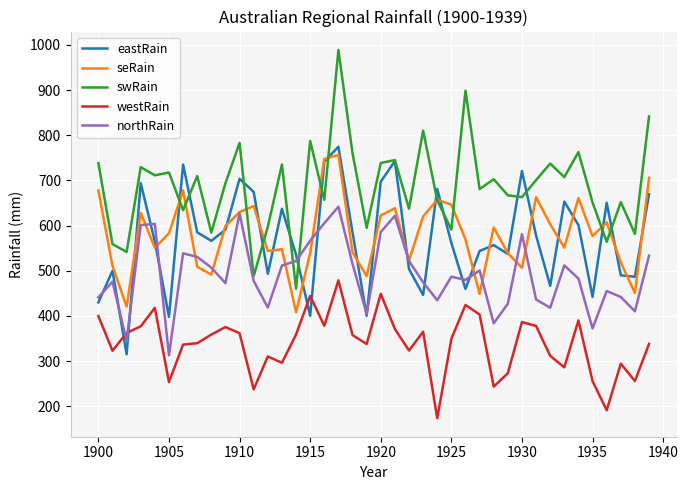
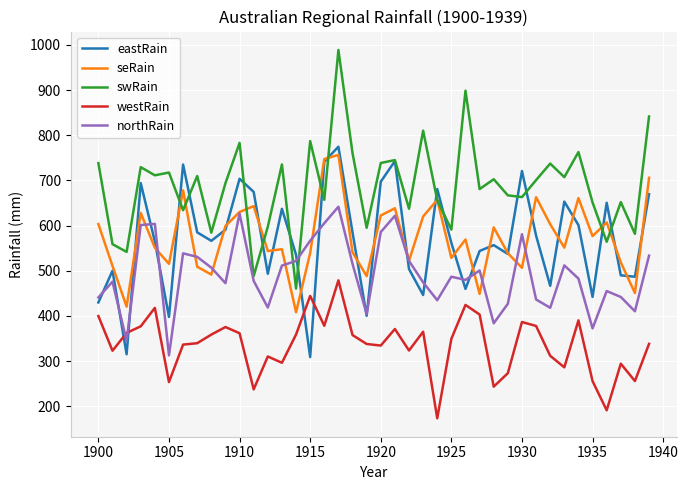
  {
    "eastRain": {
      "1900": 430,
      "1905": 400,
      "1910": 700,
-     "1915": 400,
+     "1915": 310,
      "1920": 700,
      "1925": 560,
      "1930": 720,
      "1935": 440
    },
    "seRain": {
-     "1900": 680,
-     "1905": 580,
+     "1900": 600,
+     "1905": 520,
      "1915": 540,
      "1920": 620,
-     "1925": 650,
+     "1925": 530,
      "1930": 510,
      "1935": 580
    },
    "swRain": {
      "1900": 740,
      "1905": 720,
      "1910": 780,
      "1915": 790,
      "1920": 740,
      "1925": 590,
      "1930": 660,
      "1935": 650
    },
    "westRain": {
      "1900": 400,
      "1905": 250,
      "1910": 360,
      "1915": 440,
-     "1920": 450,
+     "1920": 330,
      "1925": 350,
      "1930": 390,
      "1935": 260
    },
    "northRain": {
      "1900": 440,
      "1905": 310,
      "1915": 570,
      "1920": 590,
      "1925": 490,
      "1930": 580,
      "1935": 370
    }
  }
